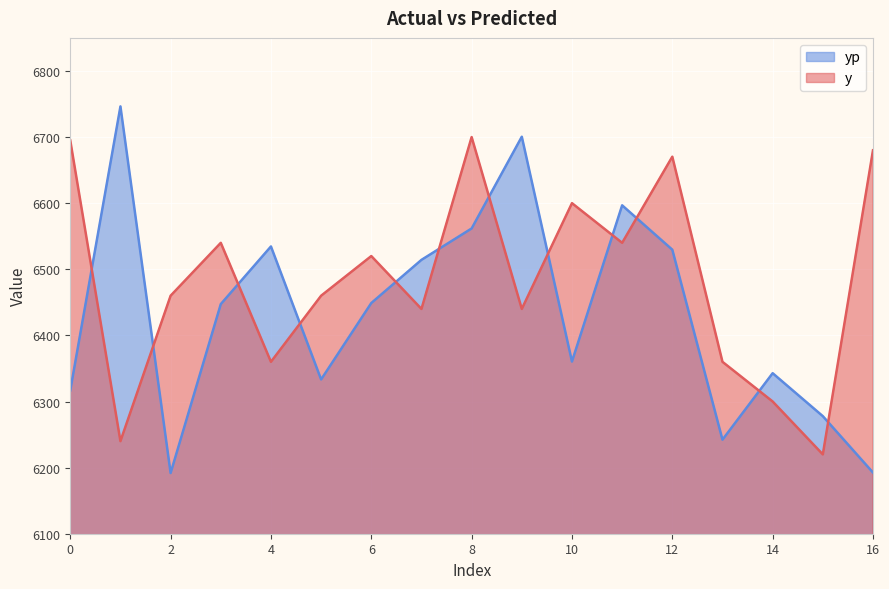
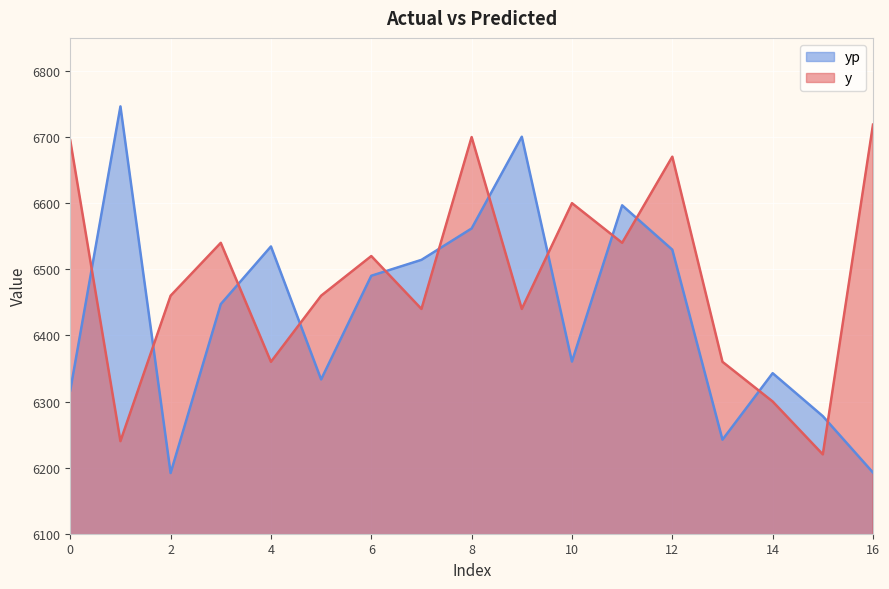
  {
    "yp": {
      "0": 6320,
      "2": 6190,
      "4": 6530,
-     "6": 6450,
+     "6": 6490,
      "8": 6560,
      "10": 6360,
      "12": 6530,
      "14": 6340,
      "16": 6190
    },
    "y": {
      "0": 6690,
      "2": 6460,
      "4": 6360,
      "6": 6520,
      "8": 6700,
      "10": 6600,
      "12": 6670,
      "14": 6300,
-     "16": 6680
+     "16": 6720
    }
  }
